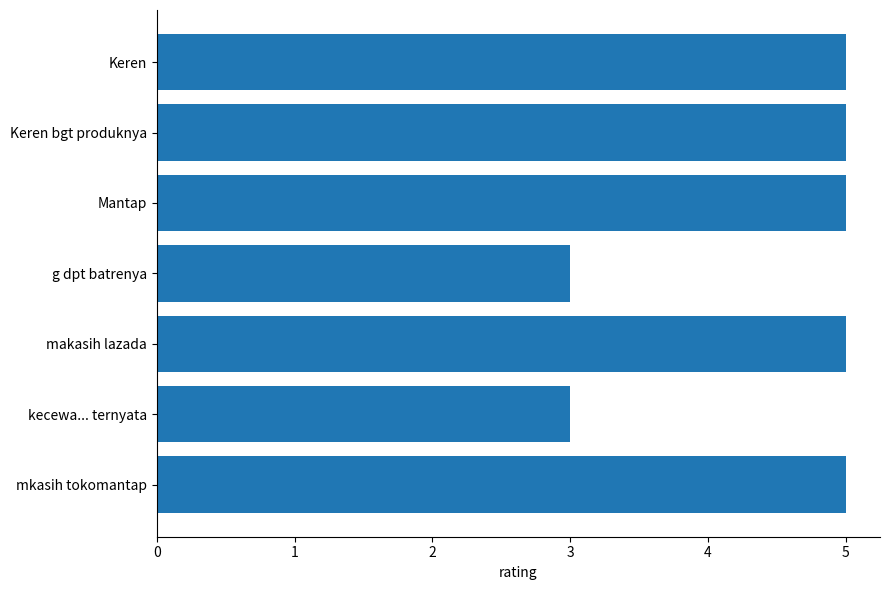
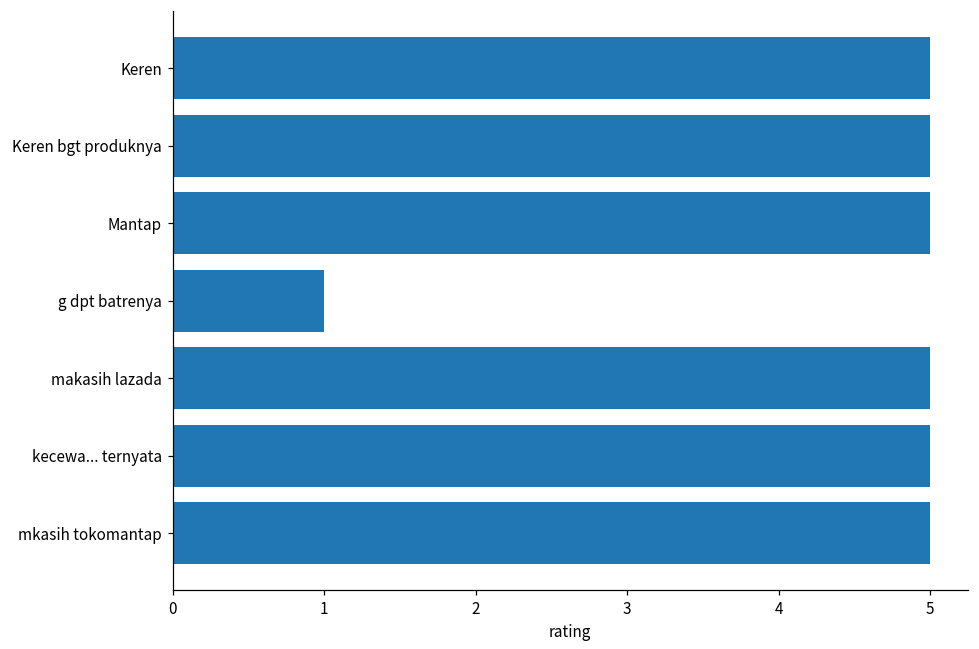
  {
    "Keren": 5,
    "Keren bgt produknya": 5,
    "Mantap": 5,
-   "g dpt batrenya": 3,
+   "g dpt batrenya": 1,
    "makasih lazada": 5,
-   "kecewa... ternyata": 3,
+   "kecewa... ternyata": 5,
    "mkasih tokomantap": 5
  }
